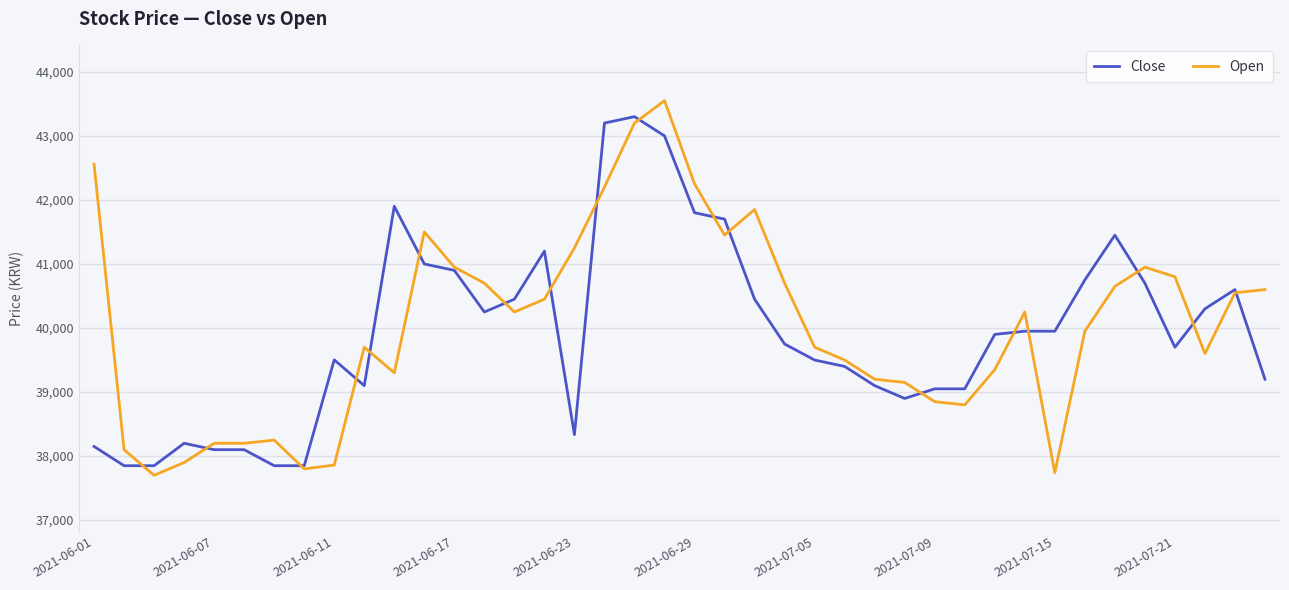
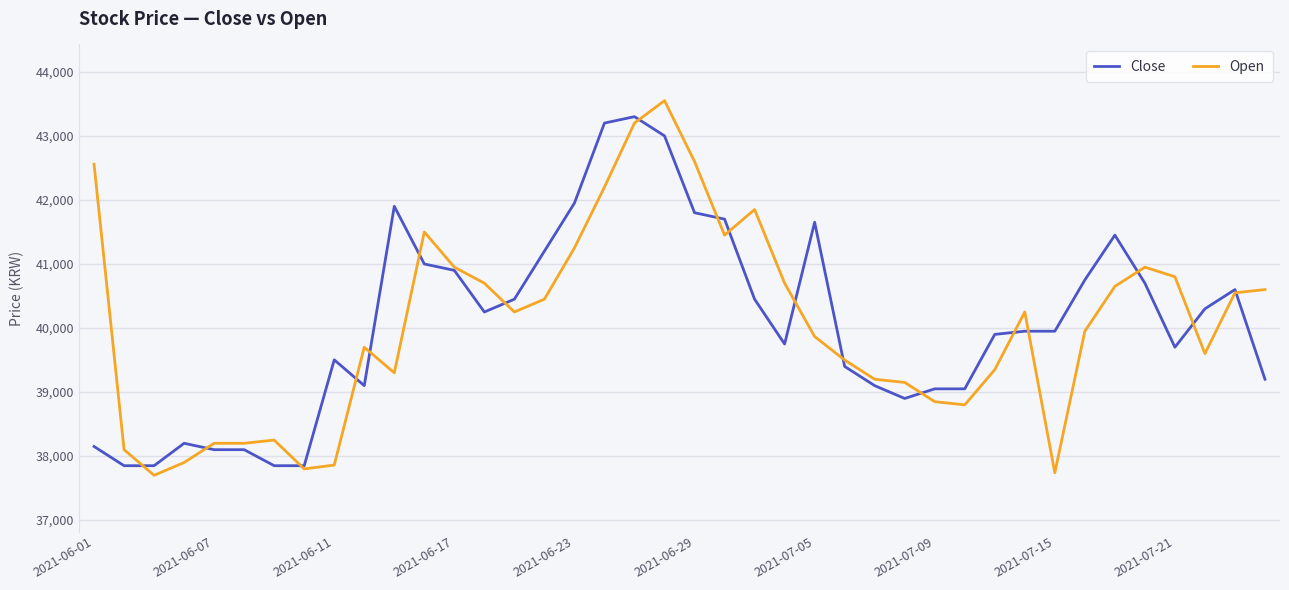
  {
    "Close": {
      "2021-06-01": "38,200",
      "2021-06-07": "38,100",
      "2021-06-11": "39,500",
      "2021-06-17": "40,900",
-     "2021-06-23": "38,300",
+     "2021-06-23": "42,000",
      "2021-06-29": "41,800",
-     "2021-07-05": "39,500",
+     "2021-07-05": "41,700",
      "2021-07-09": "39,100",
      "2021-07-15": "40,000",
      "2021-07-21": "39,700"
    },
    "Open": {
      "2021-06-01": "42,600",
      "2021-06-07": "38,200",
      "2021-06-11": "37,900",
      "2021-06-17": "41,000",
      "2021-06-23": "41,300",
-     "2021-06-29": "42,300",
-     "2021-07-05": "39,700",
+     "2021-06-29": "42,600",
+     "2021-07-05": "39,900",
      "2021-07-09": "38,900",
      "2021-07-15": "37,700",
      "2021-07-21": "40,800"
    }
  }
